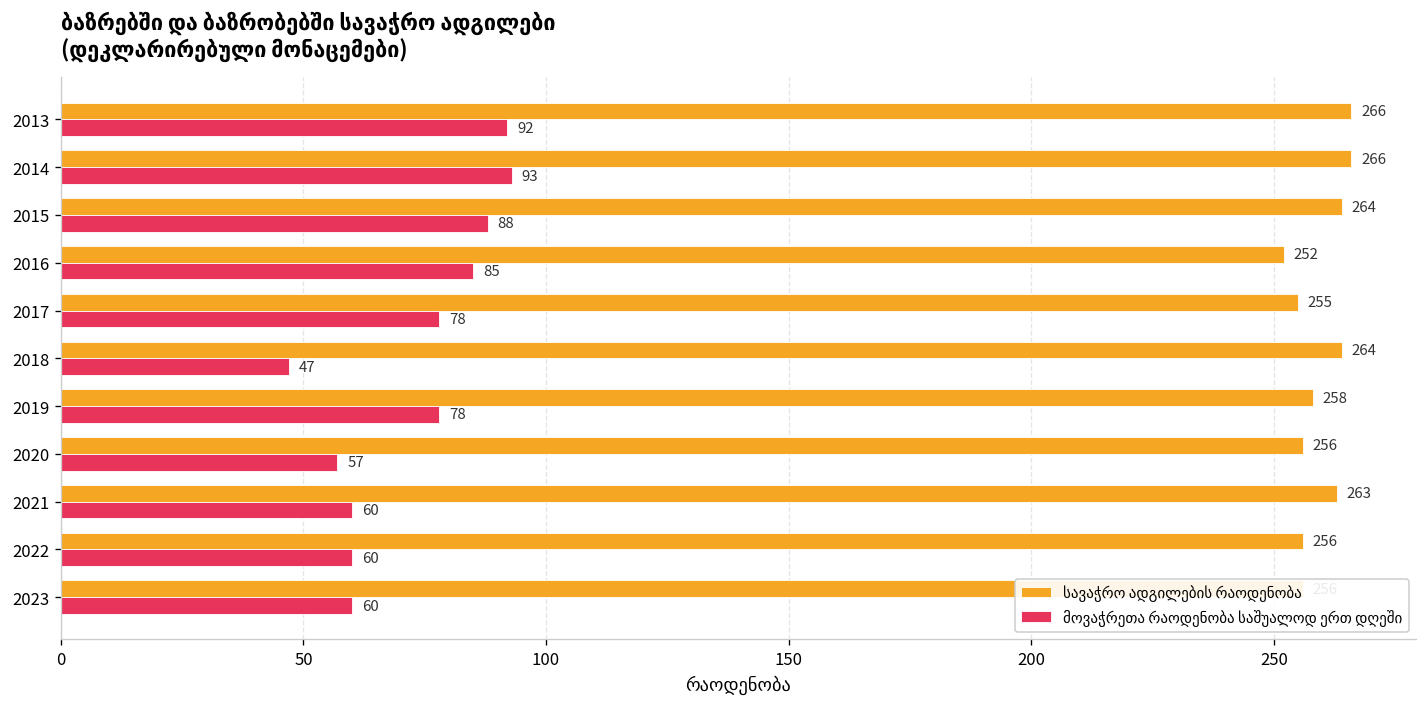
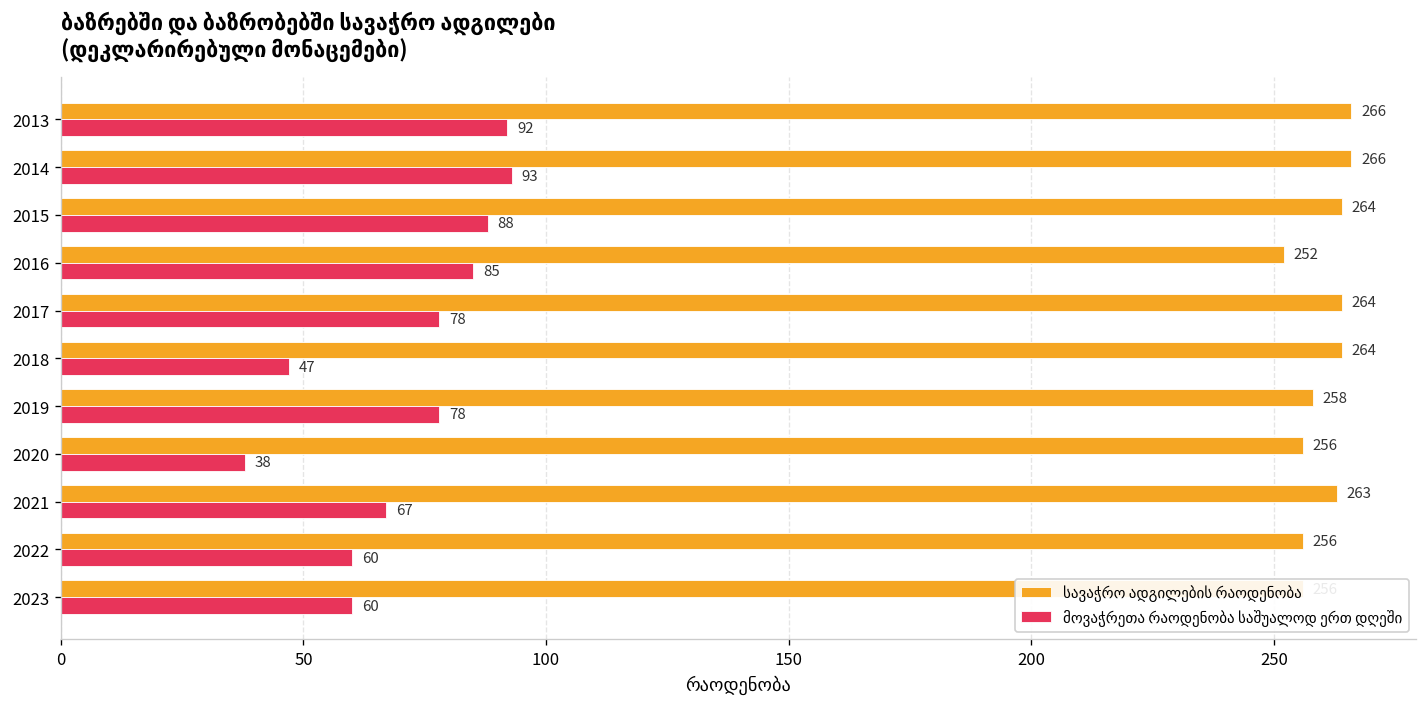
  {
    "სავაჭრო ადგილების რაოდენობა": {
      "2013": 266,
      "2014": 266,
      "2015": 264,
      "2016": 252,
-     "2017": 255,
+     "2017": 264,
      "2018": 264,
      "2019": 258,
      "2020": 256,
      "2021": 263,
      "2022": 256
    },
    "მოვაჭრეთა რაოდენობა საშუალოდ ერთ დღეში": {
      "2013": 92,
      "2014": 93,
      "2015": 88,
      "2016": 85,
      "2017": 78,
      "2018": 47,
      "2019": 78,
-     "2020": 57,
-     "2021": 60,
+     "2020": 38,
+     "2021": 67,
      "2022": 60,
      "2023": 60
    }
  }
